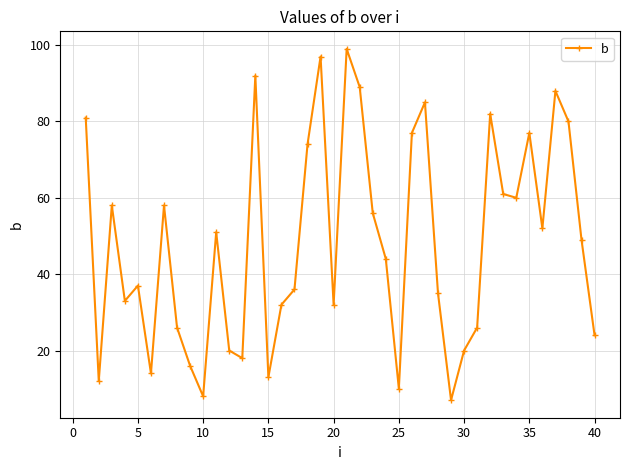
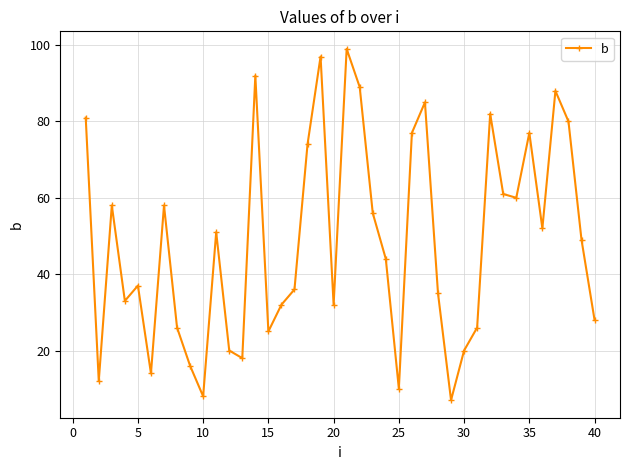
  {
    "5": 37,
    "10": 8,
-   "15": 13,
+   "15": 25,
    "20": 32,
    "25": 10,
    "30": 20,
    "35": 77,
-   "40": 24
+   "40": 28
  }
